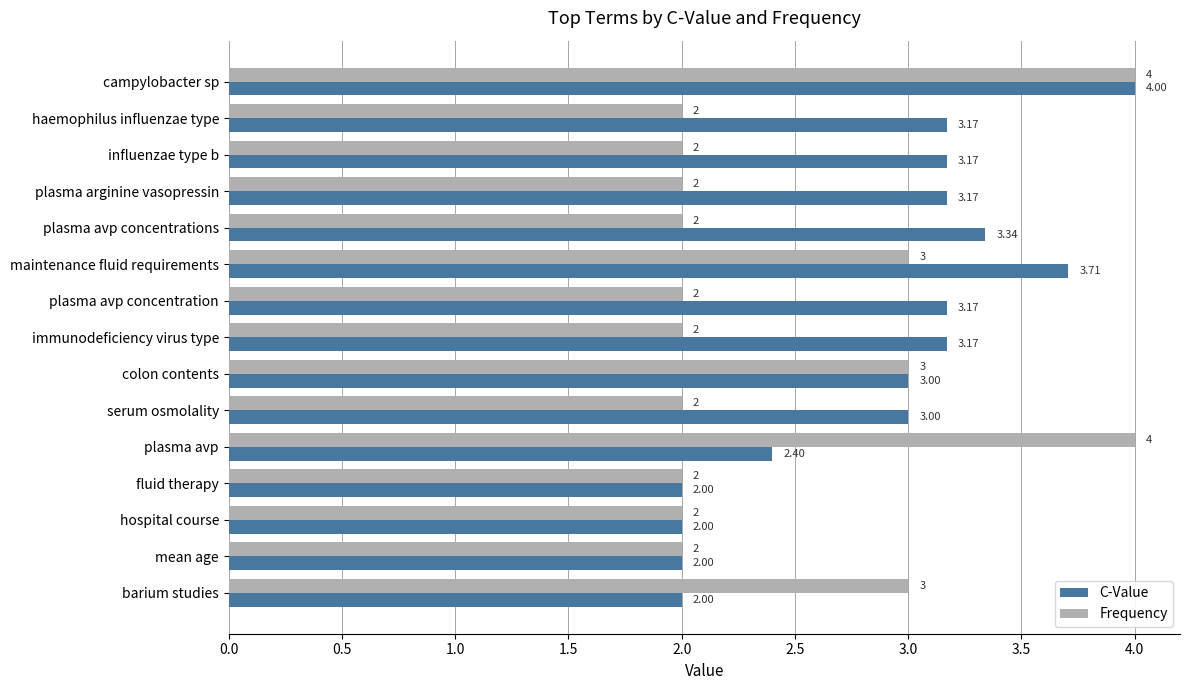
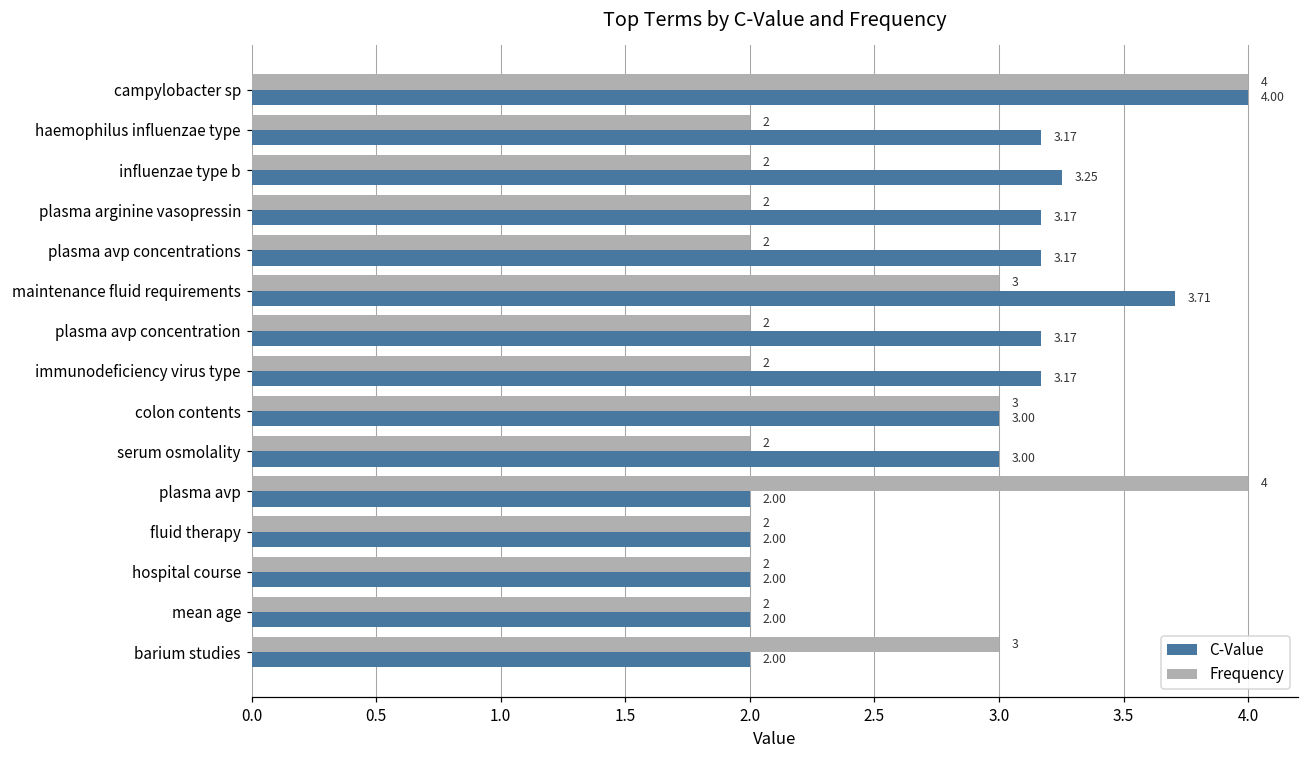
  {
    "C-Value": {
      "campylobacter sp": 4.00,
      "haemophilus influenzae type": 3.17,
-     "influenzae type b": 3.17,
+     "influenzae type b": 3.25,
      "plasma arginine vasopressin": 3.17,
-     "plasma avp concentrations": 3.34,
+     "plasma avp concentrations": 3.17,
      "maintenance fluid requirements": 3.71,
      "plasma avp concentration": 3.17,
      "immunodeficiency virus type": 3.17,
      "colon contents": 3.00,
      "serum osmolality": 3.00,
-     "plasma avp": 2.40,
+     "plasma avp": 2.00,
      "fluid therapy": 2.00,
      "hospital course": 2.00,
      "mean age": 2.00,
      "barium studies": 2.00
    },
    "Frequency": {
      "campylobacter sp": 4,
      "haemophilus influenzae type": 2,
      "influenzae type b": 2,
      "plasma arginine vasopressin": 2,
      "plasma avp concentrations": 2,
      "maintenance fluid requirements": 3,
      "plasma avp concentration": 2,
      "immunodeficiency virus type": 2,
      "colon contents": 3,
      "serum osmolality": 2,
      "plasma avp": 4,
      "fluid therapy": 2,
      "hospital course": 2,
      "mean age": 2,
      "barium studies": 3
    }
  }
